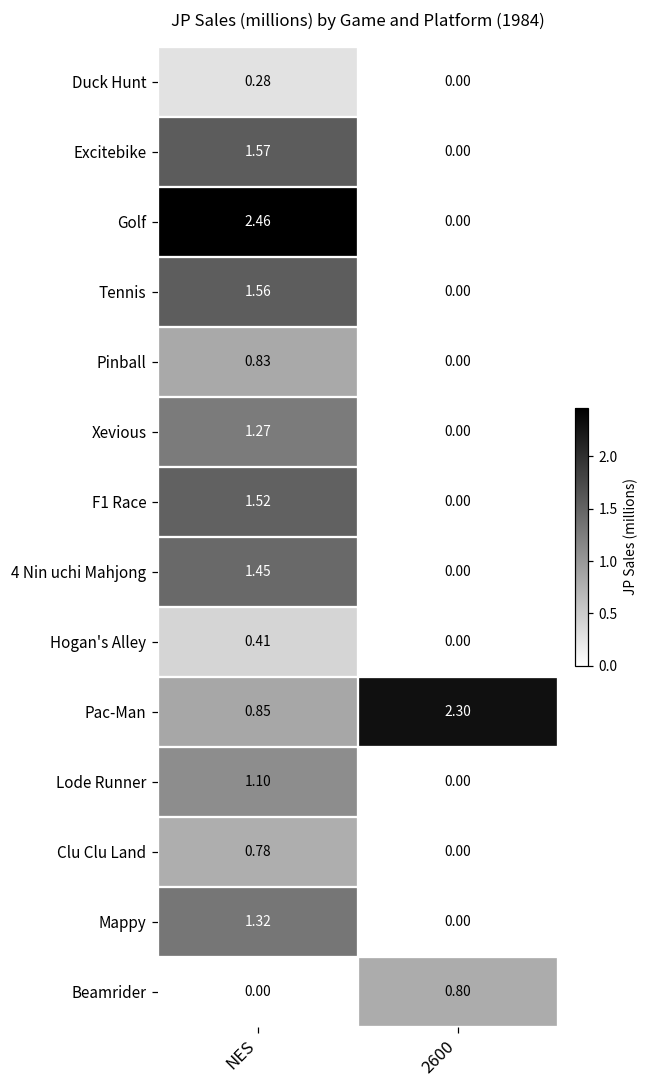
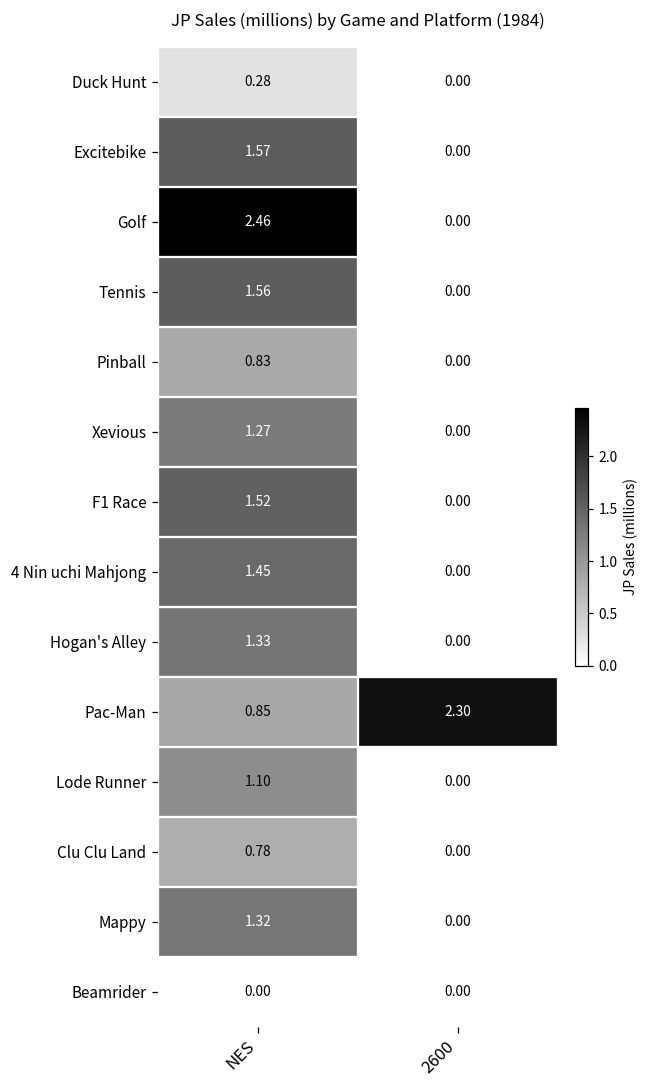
  {
    "Duck Hunt": {
      "NES": 0.28,
      "2600": 0.00
    },
    "Excitebike": {
      "NES": 1.57,
      "2600": 0.00
    },
    "Golf": {
      "NES": 2.46,
      "2600": 0.00
    },
    "Tennis": {
      "NES": 1.56,
      "2600": 0.00
    },
    "Pinball": {
      "NES": 0.83,
      "2600": 0.00
    },
    "Xevious": {
      "NES": 1.27,
      "2600": 0.00
    },
    "F1 Race": {
      "NES": 1.52,
      "2600": 0.00
    },
    "4 Nin uchi Mahjong": {
      "NES": 1.45,
      "2600": 0.00
    },
    "Hogan's Alley": {
-     "NES": 0.41,
+     "NES": 1.33,
      "2600": 0.00
    },
    "Pac-Man": {
      "NES": 0.85,
      "2600": 2.30
    },
    "Lode Runner": {
      "NES": 1.10,
      "2600": 0.00
    },
    "Clu Clu Land": {
      "NES": 0.78,
      "2600": 0.00
    },
    "Mappy": {
      "NES": 1.32,
      "2600": 0.00
    },
    "Beamrider": {
      "NES": 0.00,
-     "2600": 0.80
+     "2600": 0.00
    }
  }
